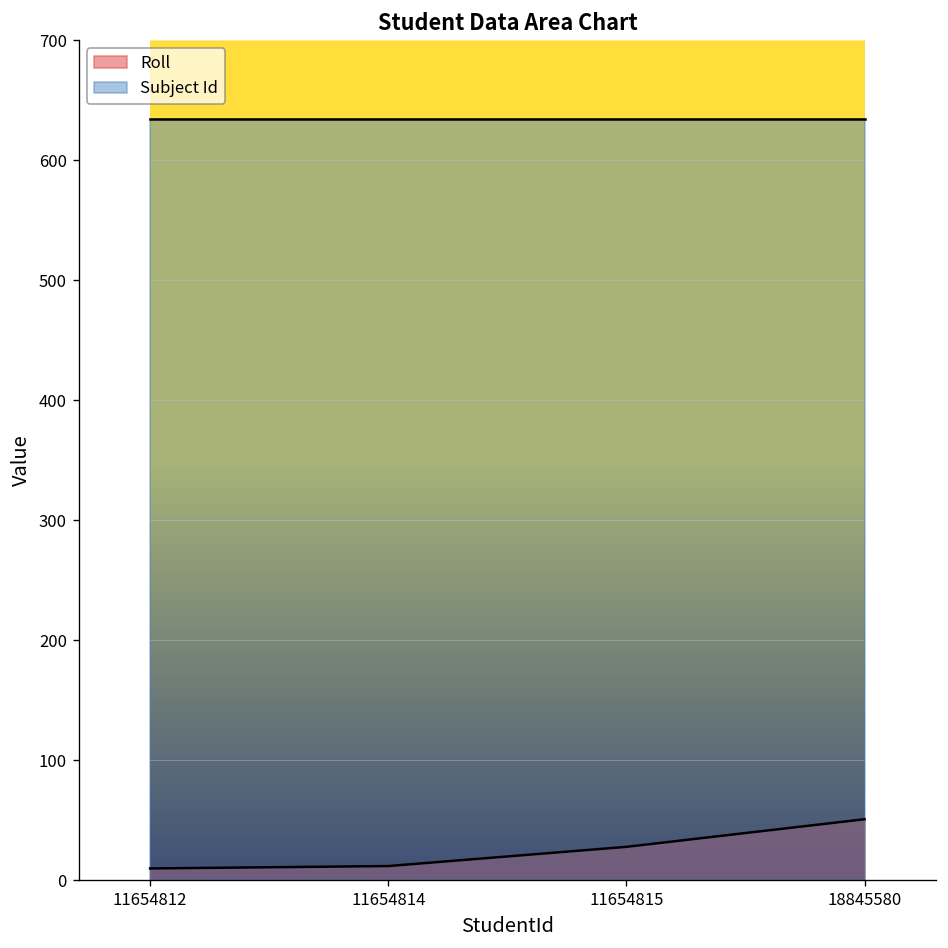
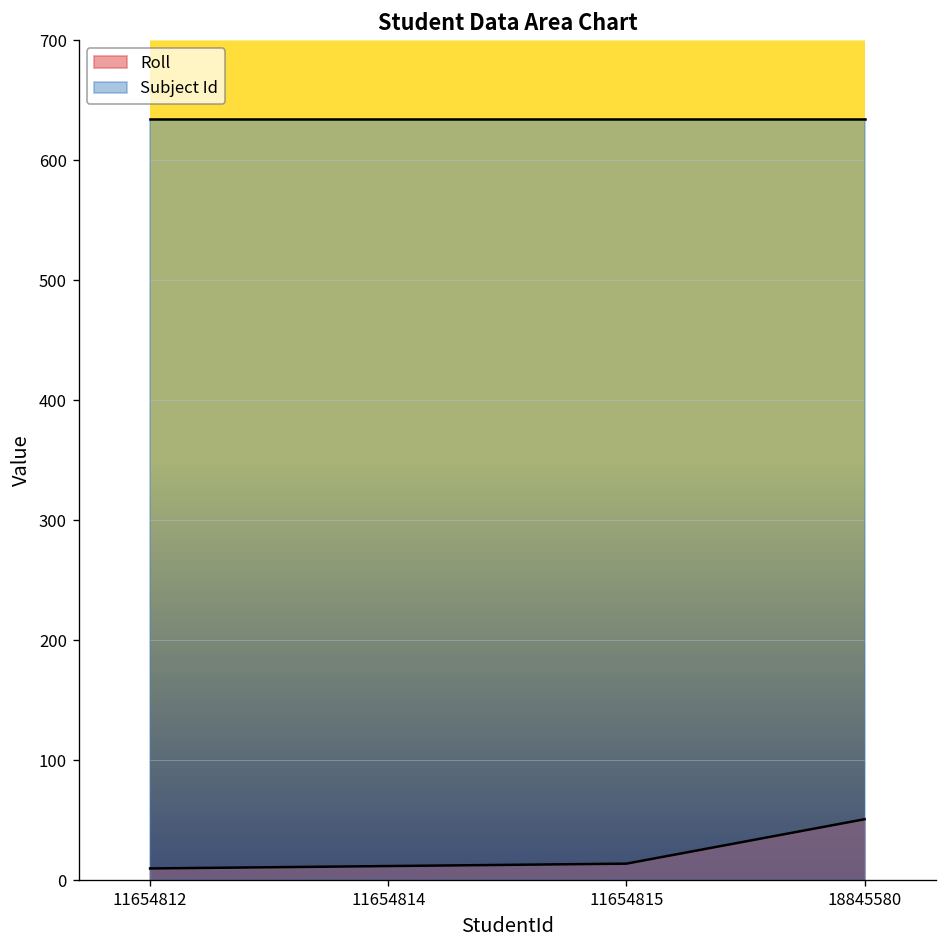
  {
    "Roll": {
      "11654812": 10,
      "11654814": 12,
-     "11654815": 28,
+     "11654815": 14,
      "18845580": 51
    },
    "Subject Id": {
      "11654812": 634,
      "11654814": 634,
      "11654815": 634,
      "18845580": 634
    }
  }
